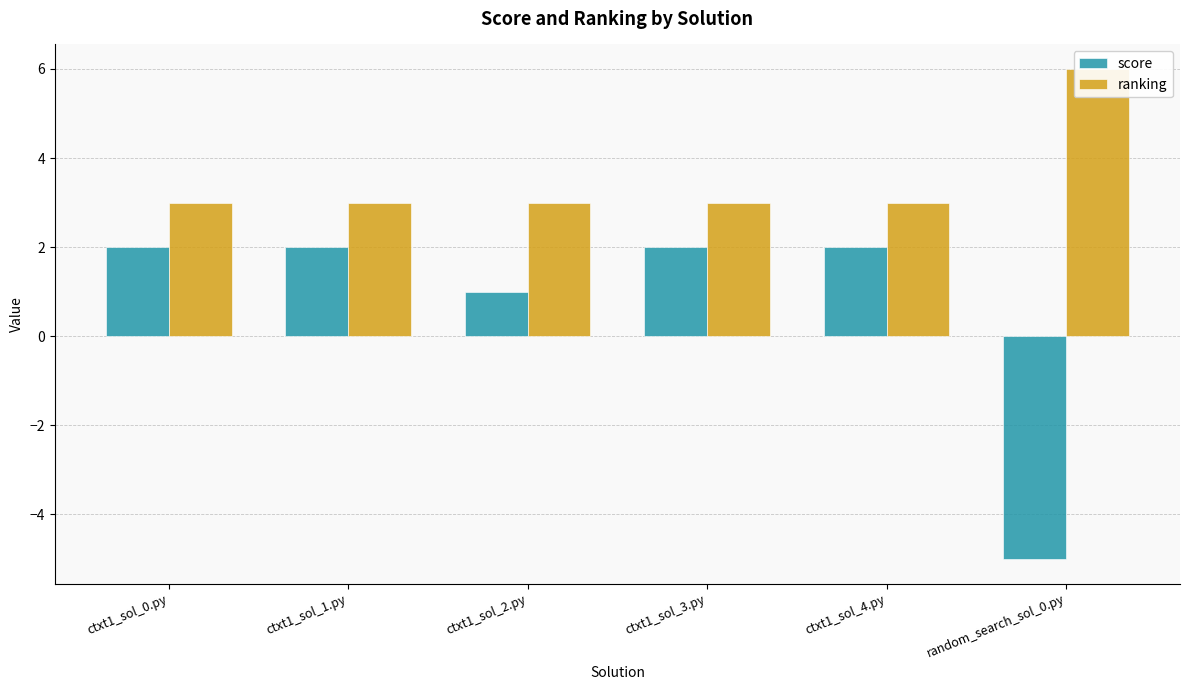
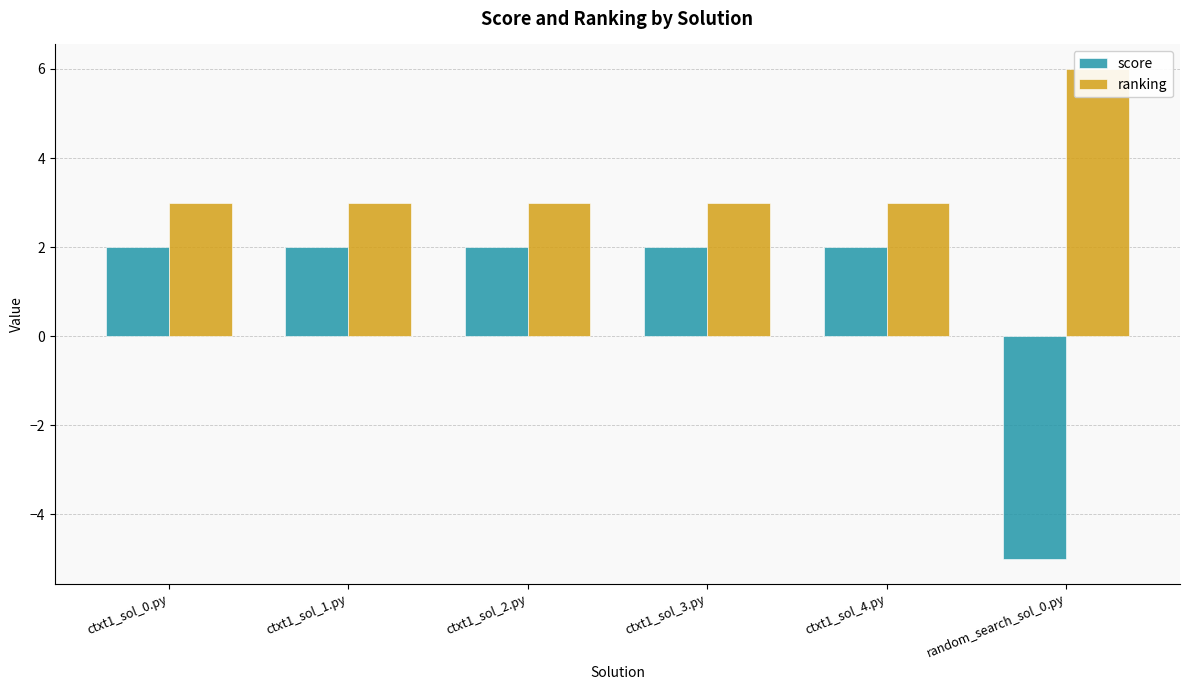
  {
    "score": {
      "ctxt1_sol_0.py": 2,
      "ctxt1_sol_1.py": 2,
-     "ctxt1_sol_2.py": 1,
+     "ctxt1_sol_2.py": 2,
      "ctxt1_sol_3.py": 2,
      "ctxt1_sol_4.py": 2,
      "random_search_sol_0.py": -5
    },
    "ranking": {
      "ctxt1_sol_0.py": 3,
      "ctxt1_sol_1.py": 3,
      "ctxt1_sol_2.py": 3,
      "ctxt1_sol_3.py": 3,
      "ctxt1_sol_4.py": 3
    }
  }
